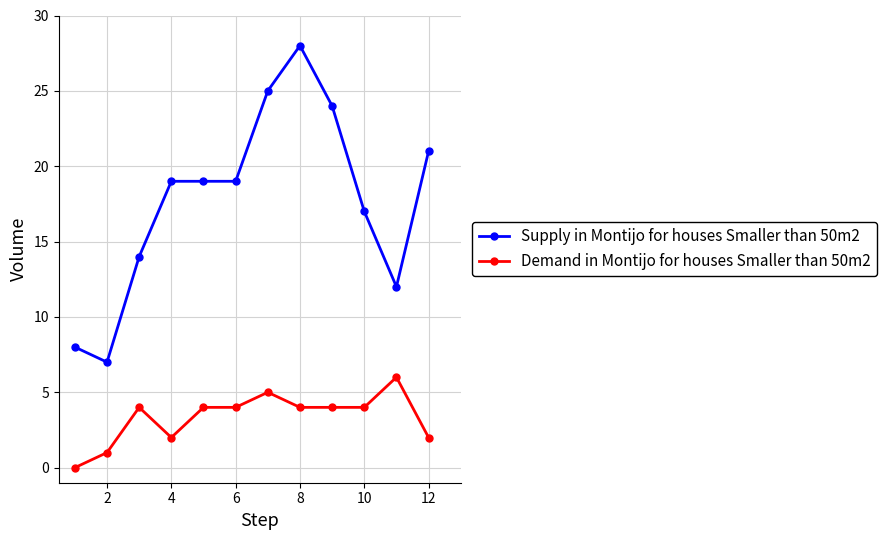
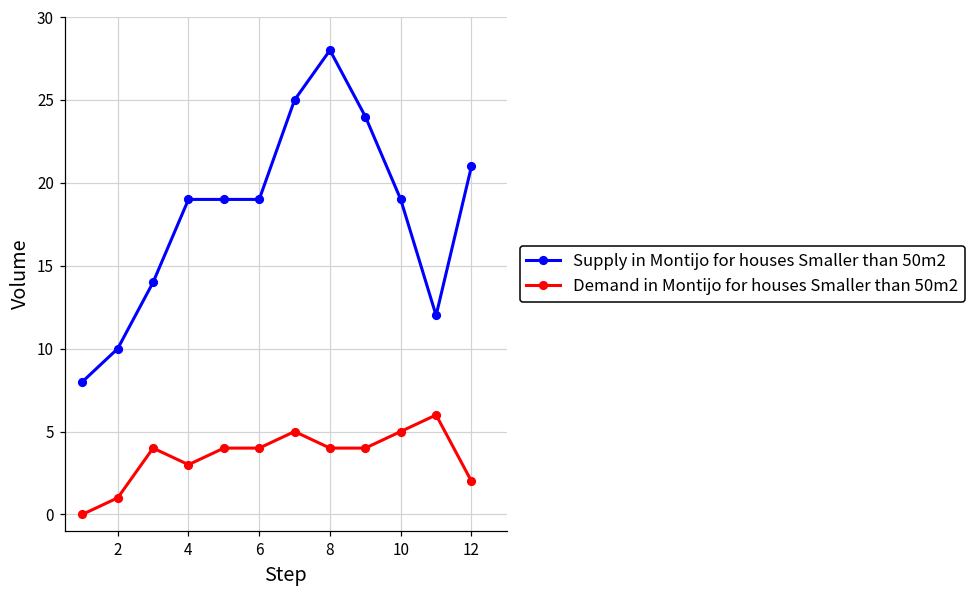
  {
    "Supply in Montijo for houses Smaller than 50m2": {
-     "2": 7,
+     "2": 10,
      "4": 19,
      "6": 19,
      "8": 28,
-     "10": 17,
+     "10": 19,
      "12": 21
    },
    "Demand in Montijo for houses Smaller than 50m2": {
      "2": 1,
-     "4": 2,
+     "4": 3,
      "6": 4,
      "8": 4,
-     "10": 4,
+     "10": 5,
      "12": 2
    }
  }
